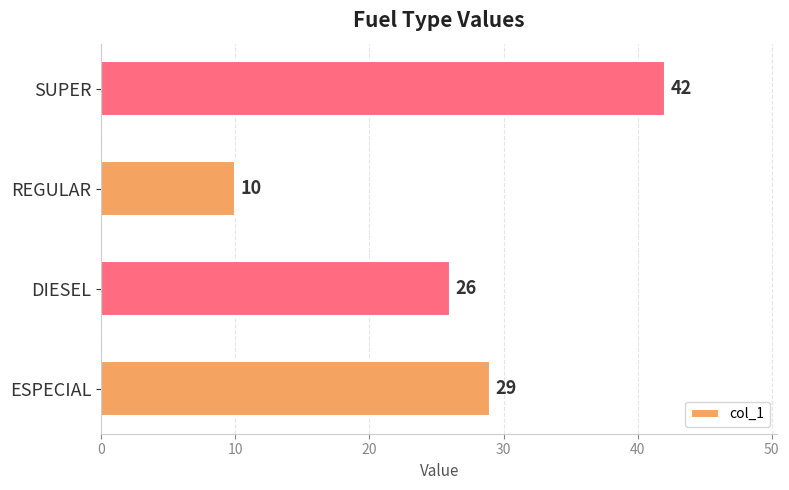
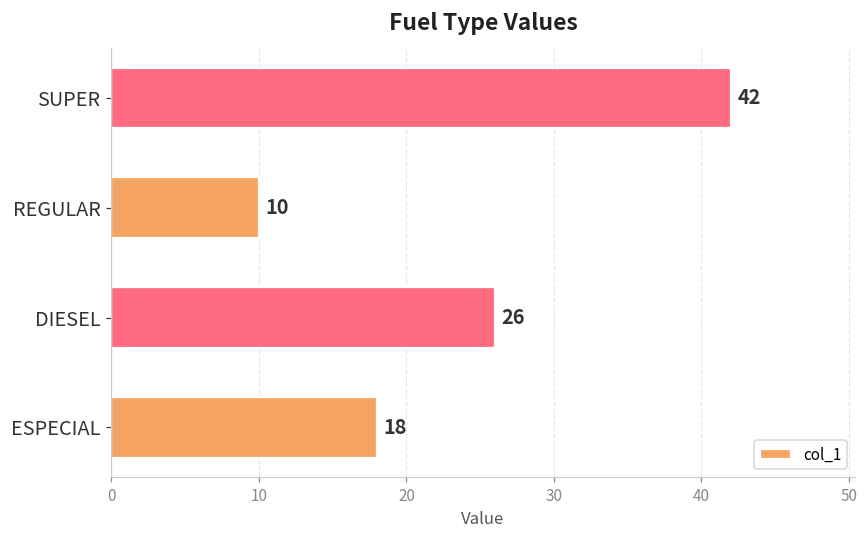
  {
    "SUPER": 42,
    "REGULAR": 10,
    "DIESEL": 26,
-   "ESPECIAL": 29
+   "ESPECIAL": 18
  }
